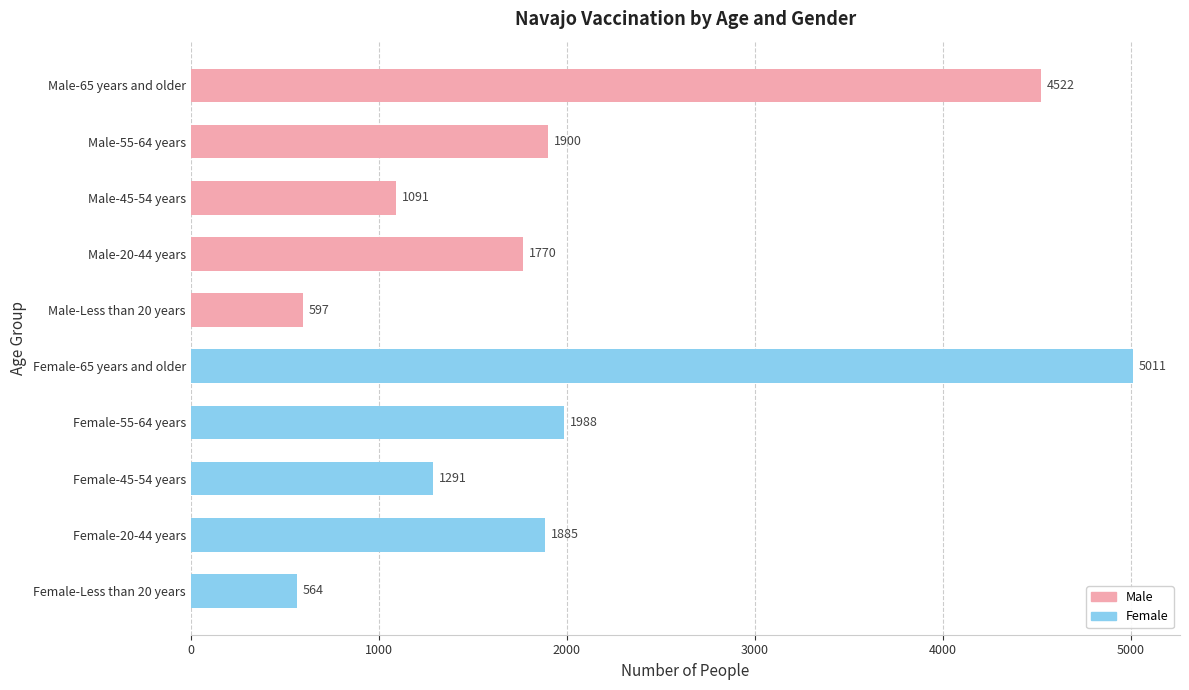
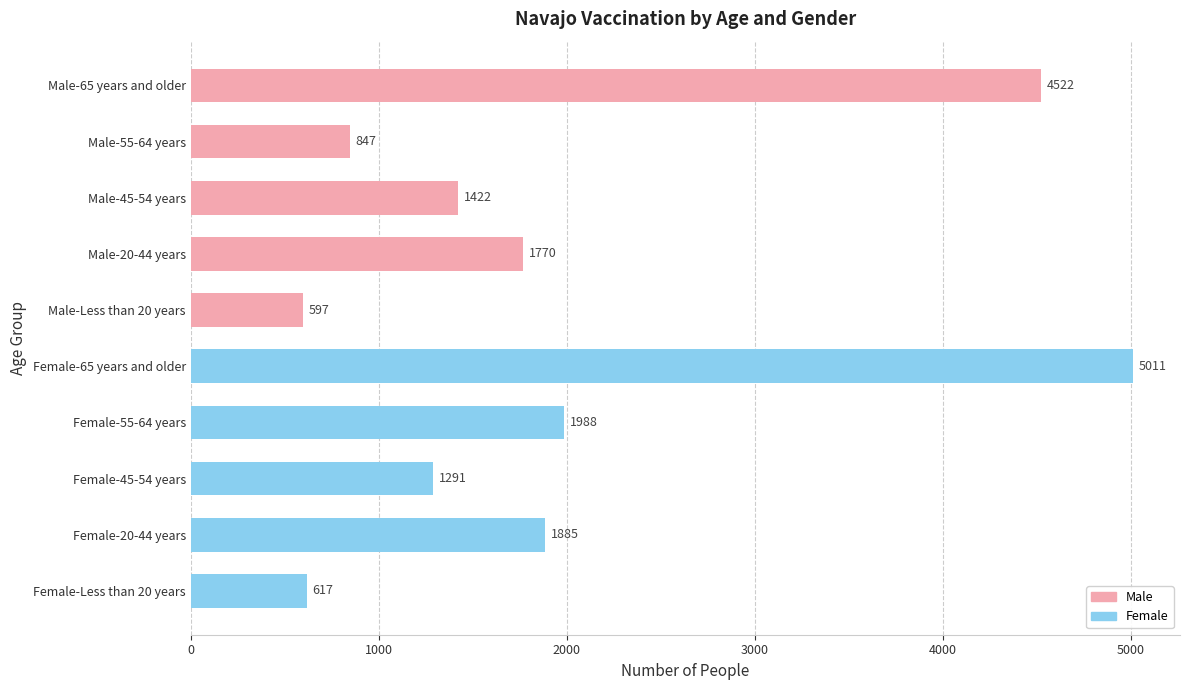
  {
    "Male-65 years and older": 4522,
-   "Male-55-64 years": 1900,
-   "Male-45-54 years": 1091,
+   "Male-55-64 years": 847,
+   "Male-45-54 years": 1422,
    "Male-20-44 years": 1770,
    "Male-Less than 20 years": 597,
    "Female-65 years and older": 5011,
    "Female-55-64 years": 1988,
    "Female-45-54 years": 1291,
    "Female-20-44 years": 1885,
-   "Female-Less than 20 years": 564
+   "Female-Less than 20 years": 617
  }
